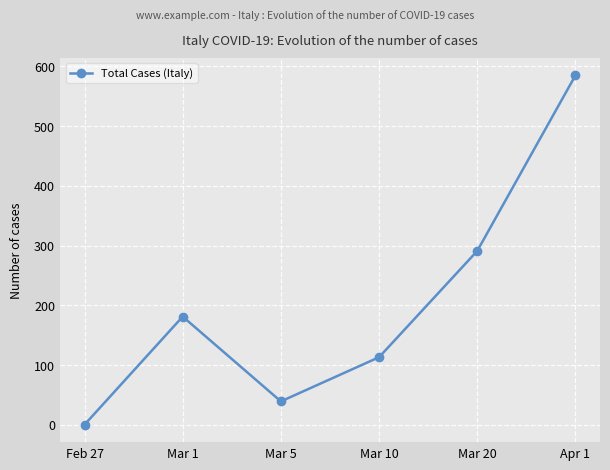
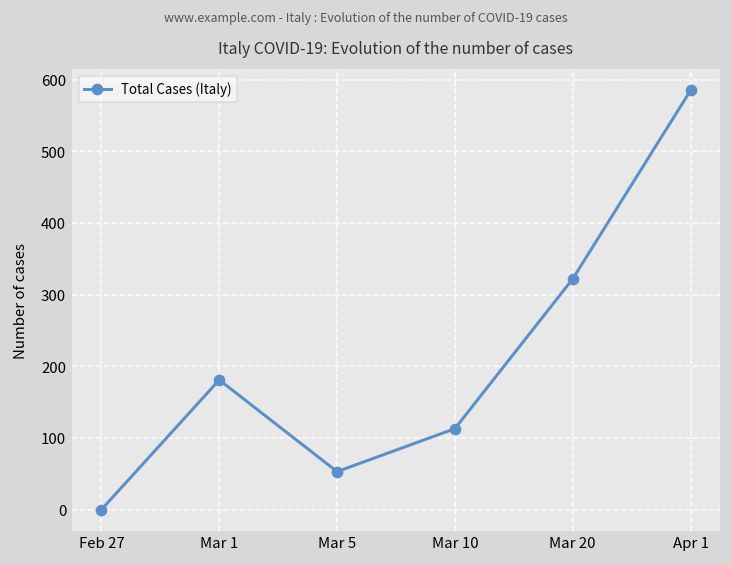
  {
    "Feb 27": 0,
    "Mar 1": 180,
-   "Mar 5": 40,
+   "Mar 5": 50,
    "Mar 10": 110,
-   "Mar 20": 290,
+   "Mar 20": 320,
    "Apr 1": 590
  }
